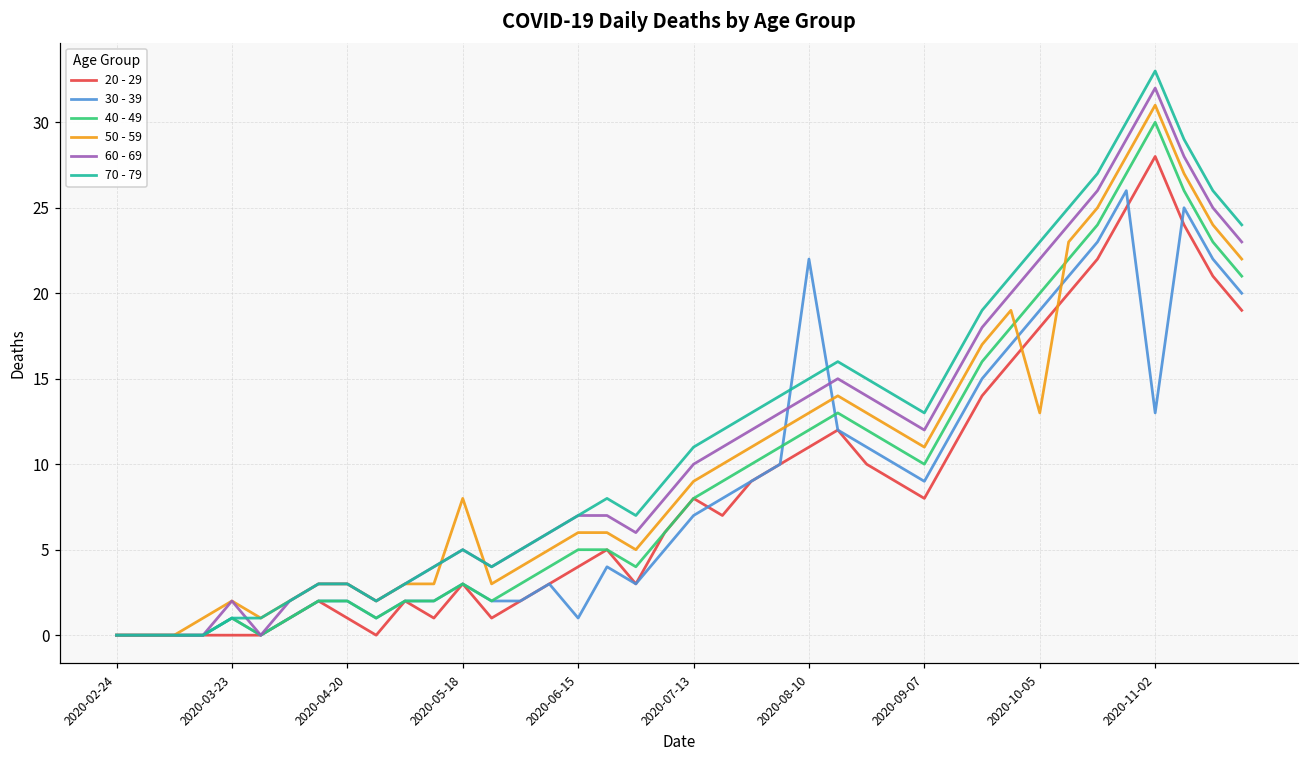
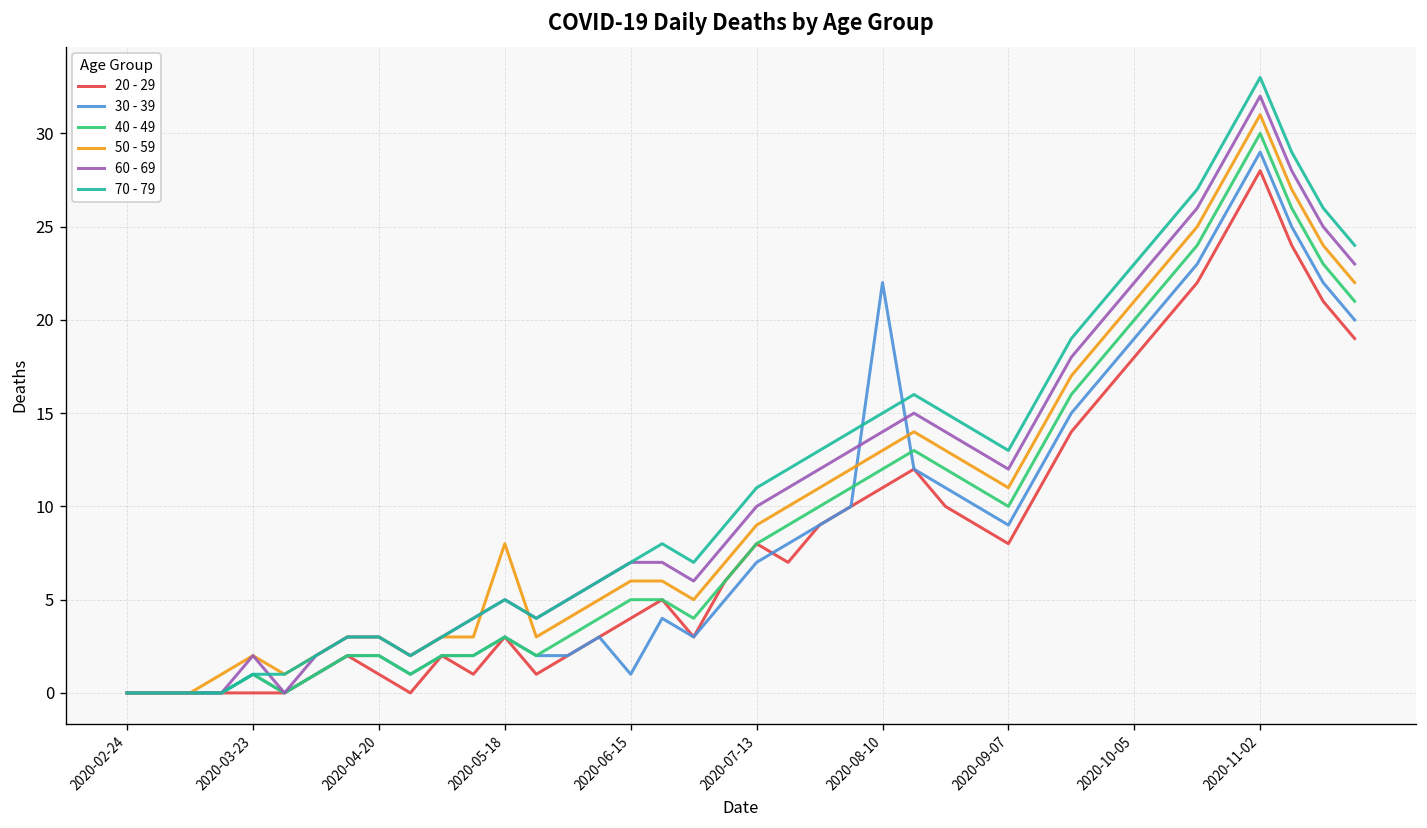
  {
    "20 - 29": {
      "2020-03-23": 0,
      "2020-04-20": 1,
      "2020-06-15": 4,
      "2020-08-10": 11,
      "2020-09-07": 8,
      "2020-10-05": 18,
      "2020-11-02": 28
    },
    "30 - 39": {
      "2020-06-15": 1,
      "2020-07-13": 7,
      "2020-08-10": 22,
      "2020-09-07": 9,
      "2020-10-05": 19,
-     "2020-11-02": 13
+     "2020-11-02": 29
    },
    "50 - 59": {
      "2020-05-18": 8,
      "2020-06-15": 6,
      "2020-07-13": 9,
      "2020-08-10": 13,
      "2020-09-07": 11,
-     "2020-10-05": 13,
+     "2020-10-05": 21,
      "2020-11-02": 31
    },
    "60 - 69": {
      "2020-07-13": 10,
      "2020-08-10": 14,
      "2020-09-07": 12,
      "2020-10-05": 22,
      "2020-11-02": 32
    }
  }
